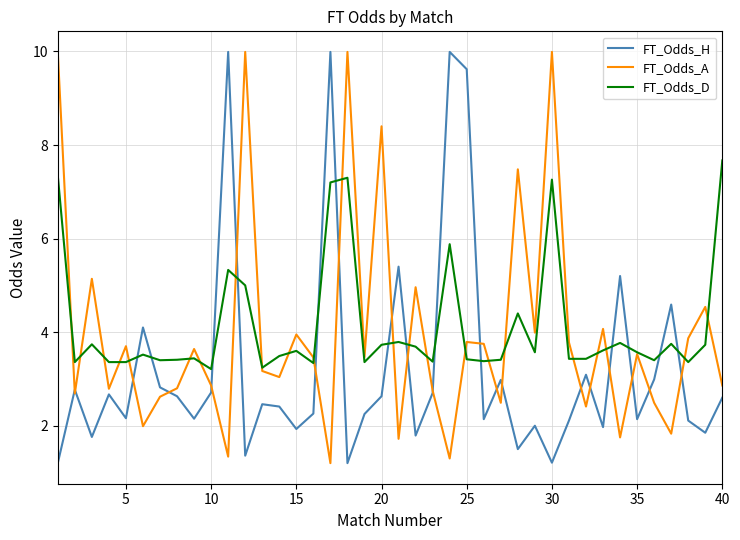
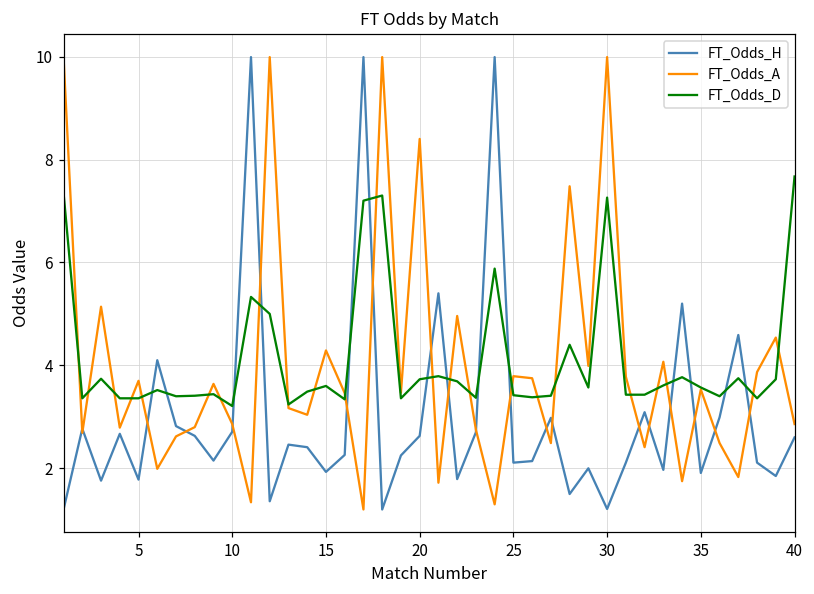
  {
    "FT_Odds_H": {
-     "5": 2.2,
+     "5": 1.8,
      "10": 2.7,
      "15": 1.9,
      "20": 2.6,
-     "25": 9.6,
+     "25": 2.1,
      "30": 1.2,
-     "35": 2.1,
+     "35": 1.9,
      "40": 2.6
    },
    "FT_Odds_A": {
      "5": 3.7,
      "10": 2.9,
-     "15": 4.0,
+     "15": 4.3,
      "20": 8.4,
      "25": 3.8,
      "30": 10.0,
      "40": 2.9
    },
    "FT_Odds_D": {
      "5": 3.4,
      "10": 3.2,
      "15": 3.6,
      "20": 3.7,
      "25": 3.4,
      "30": 7.3,
      "40": 7.7
    }
  }
